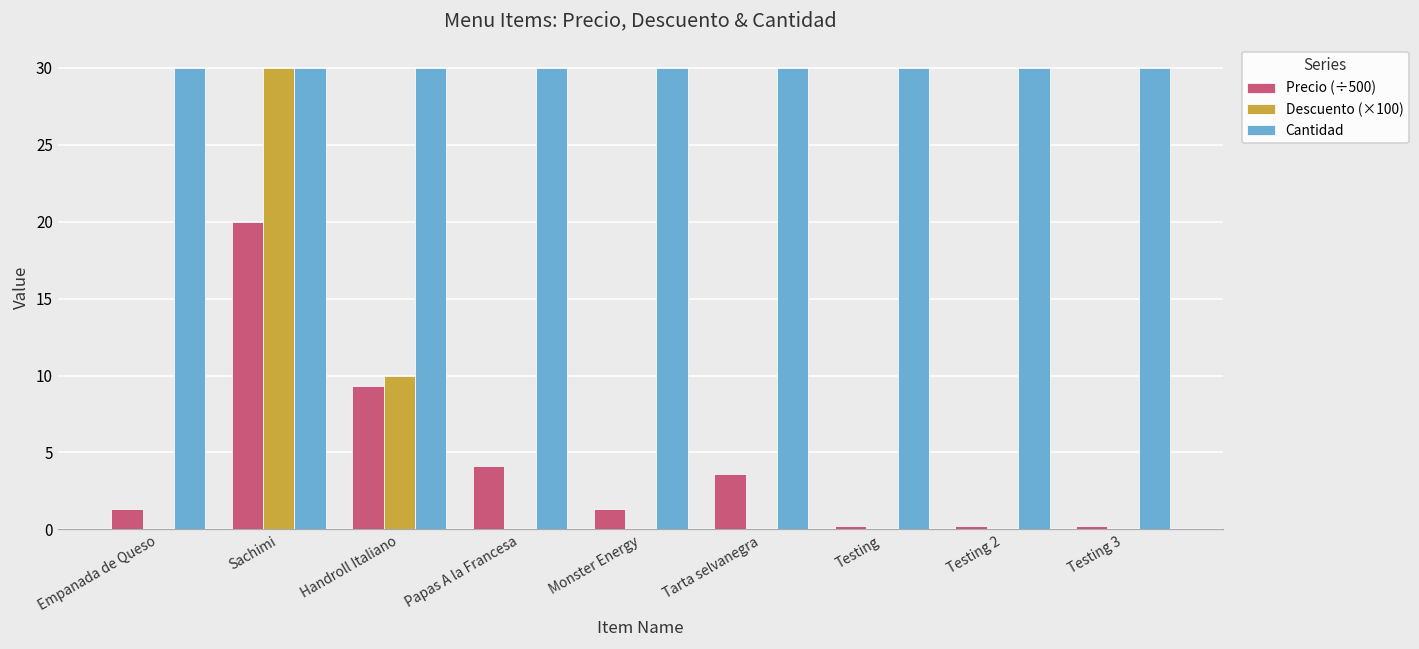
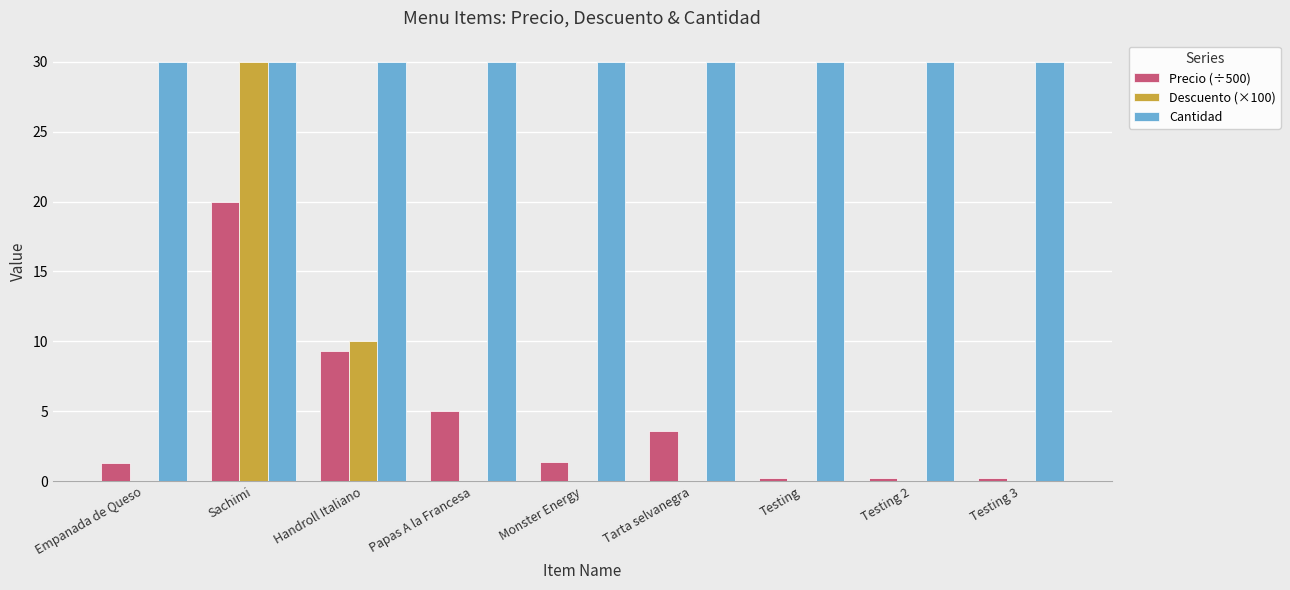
  {
    "Precio (÷500)": {
      "Empanada de Queso": 1.3,
      "Sachimi": 20.0,
      "Handroll Italiano": 9.3,
-     "Papas A la Francesa": 4.1,
+     "Papas A la Francesa": 5.0,
      "Monster Energy": 1.4,
      "Tarta selvanegra": 3.6,
      "Testing": 0.2,
      "Testing 2": 0.2,
      "Testing 3": 0.2
    },
    "Descuento (×100)": {
      "Empanada de Queso": 0.0,
      "Sachimi": 30.0,
      "Handroll Italiano": 10.0,
      "Papas A la Francesa": 0.0,
      "Monster Energy": 0.0,
      "Tarta selvanegra": 0.0,
      "Testing": 0.0,
      "Testing 2": 0.0,
      "Testing 3": 0.0
    },
    "Cantidad": {
      "Empanada de Queso": 30.0,
      "Sachimi": 30.0,
      "Handroll Italiano": 30.0,
      "Papas A la Francesa": 30.0,
      "Monster Energy": 30.0,
      "Tarta selvanegra": 30.0,
      "Testing": 30.0,
      "Testing 2": 30.0,
      "Testing 3": 30.0
    }
  }
